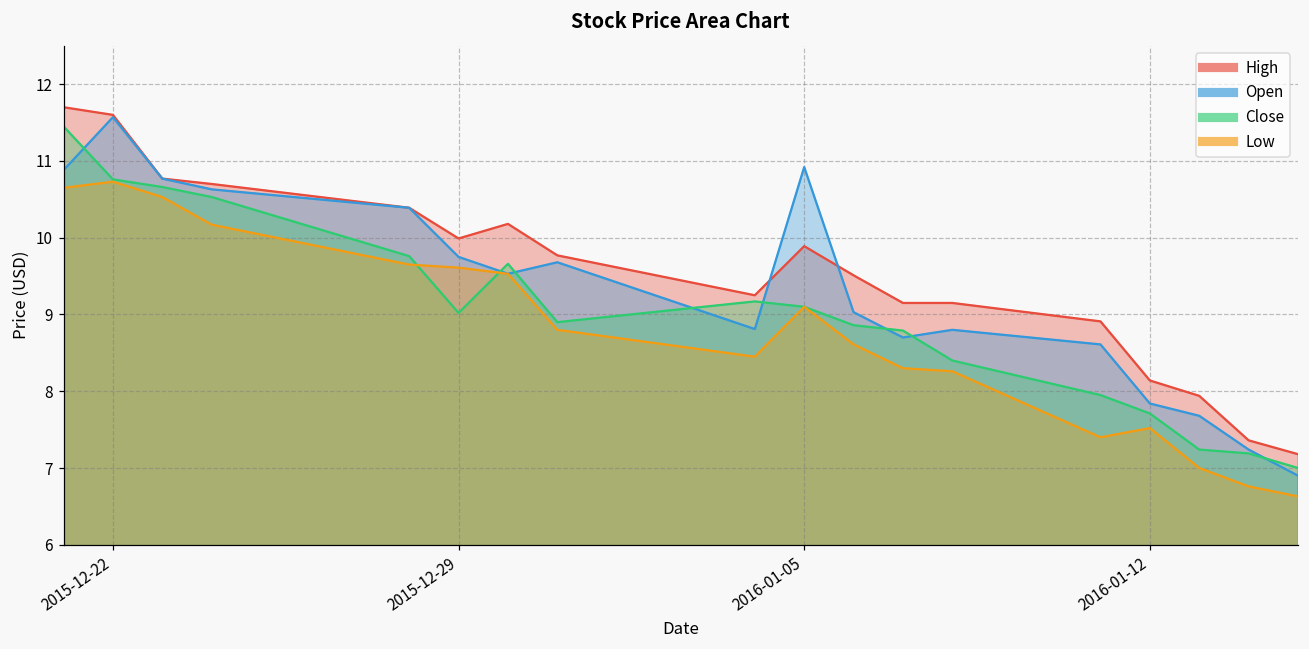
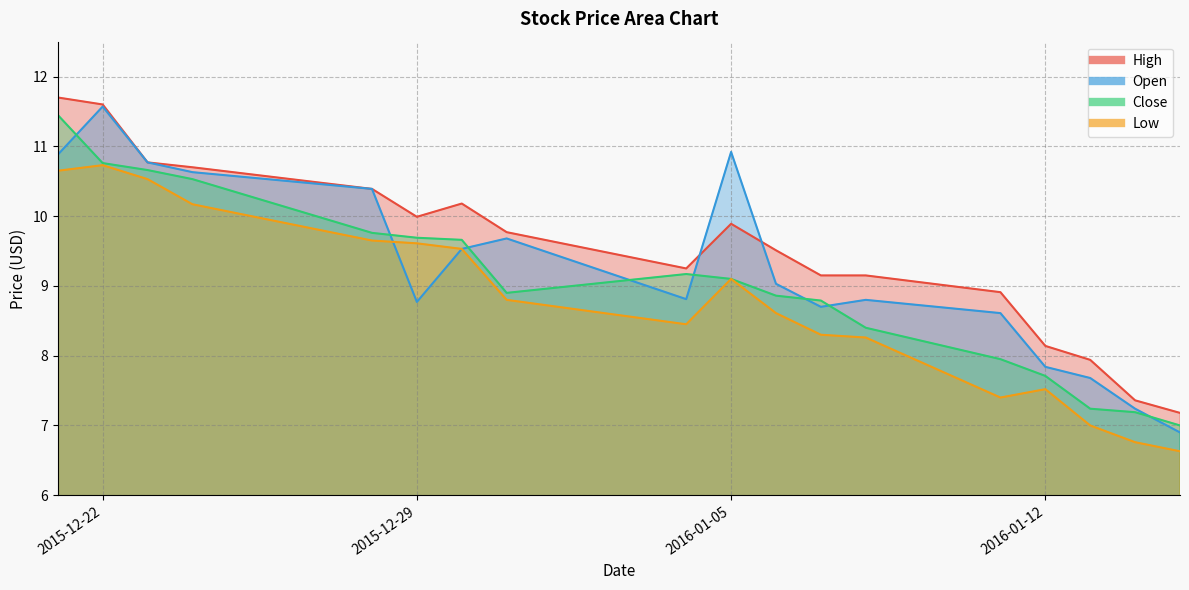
  {
    "Open": {
-     "2015-12-29": 9.8,
+     "2015-12-29": 8.8,
      "2016-01-05": 10.9,
      "2016-01-12": 7.8
    },
    "Close": {
-     "2015-12-29": 9.0,
+     "2015-12-29": 9.7,
      "2016-01-12": 7.7
    }
  }
